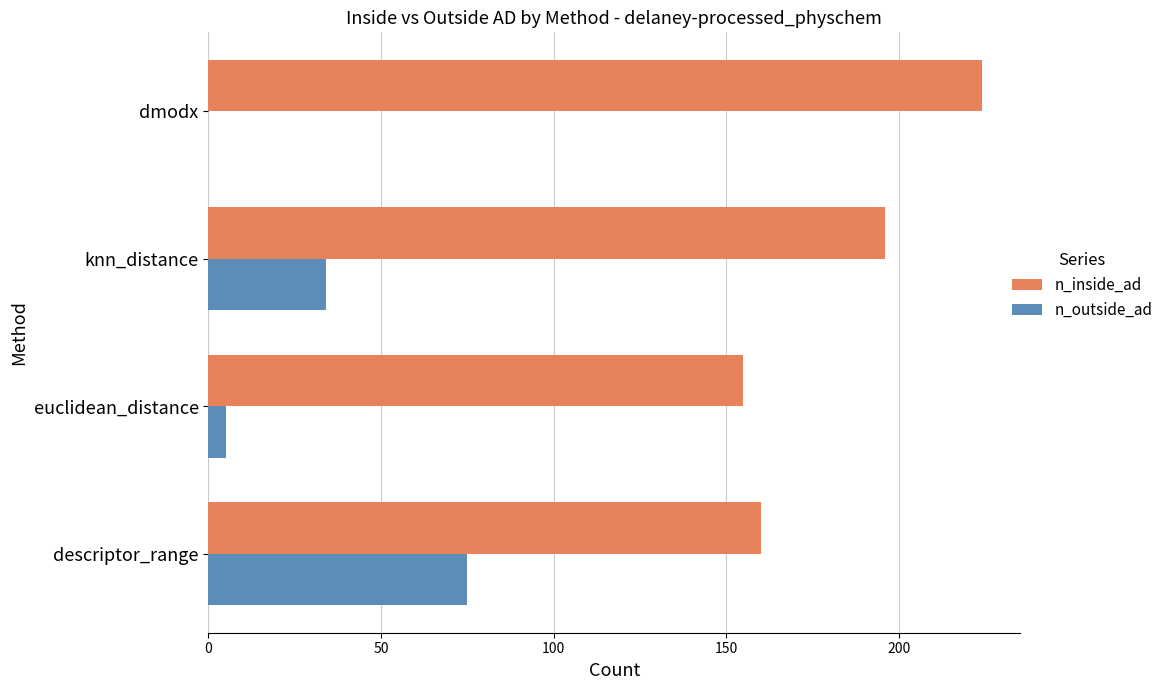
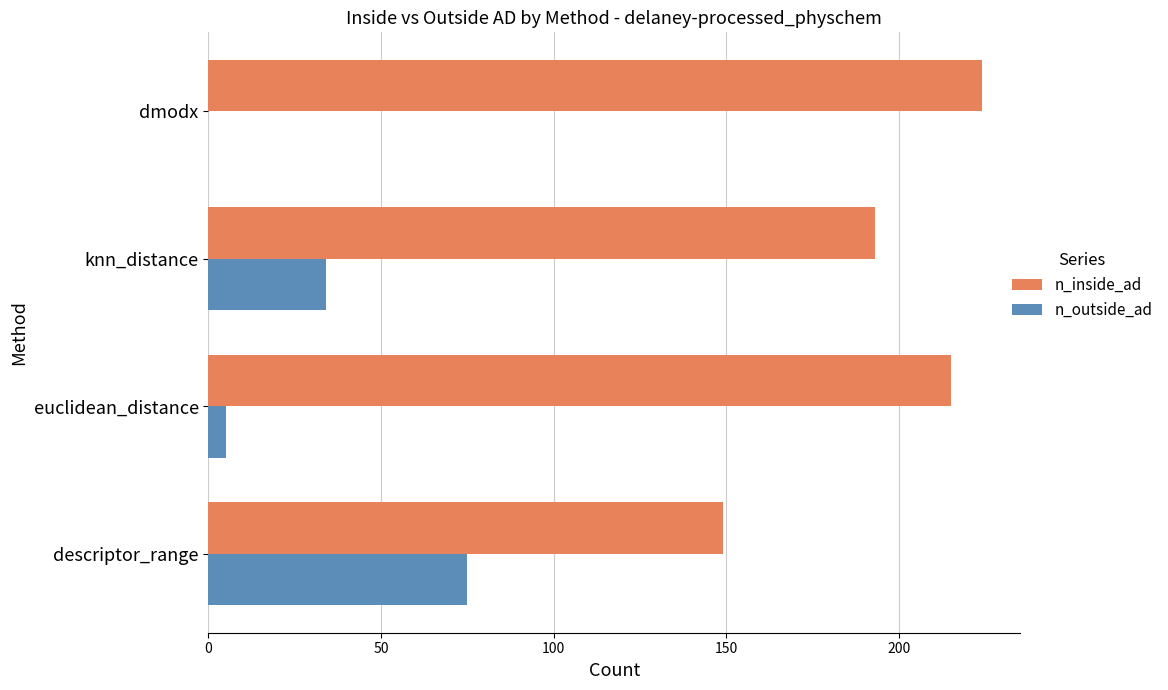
  {
    "n_inside_ad": {
      "dmodx": 224,
-     "knn_distance": 196,
-     "euclidean_distance": 155,
-     "descriptor_range": 160
+     "knn_distance": 193,
+     "euclidean_distance": 215,
+     "descriptor_range": 149
    },
    "n_outside_ad": {
      "dmodx": 0,
      "knn_distance": 34,
      "euclidean_distance": 5,
      "descriptor_range": 75
    }
  }
